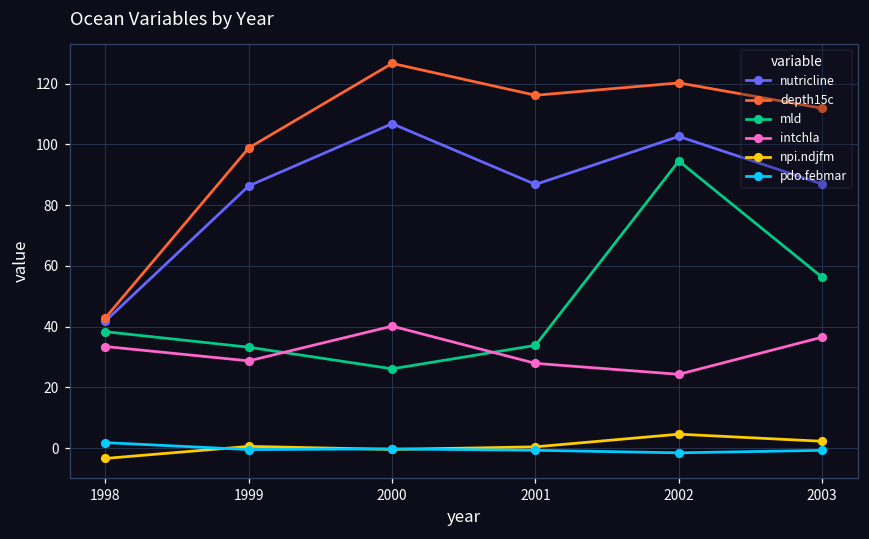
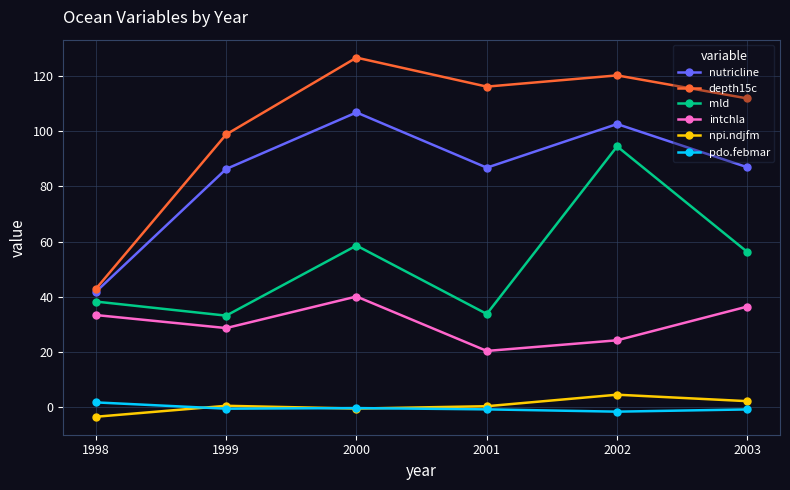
  {
    "nutricline": {
      "1998": 42,
      "1999": 86,
      "2000": 107,
      "2001": 87,
      "2002": 103,
      "2003": 87
    },
    "depth15c": {
      "1998": 43,
      "1999": 99,
      "2000": 127,
      "2001": 116,
      "2002": 120
    },
    "mld": {
      "1998": 38,
      "1999": 33,
-     "2000": 26,
+     "2000": 59,
      "2001": 34,
      "2002": 94,
      "2003": 56
    },
    "intchla": {
      "1998": 33,
      "1999": 29,
      "2000": 40,
-     "2001": 28,
+     "2001": 20,
      "2002": 24,
      "2003": 37
    },
    "npi.ndjfm": {
      "1998": -3,
      "1999": 1,
      "2001": 0,
      "2002": 5,
      "2003": 2
    },
    "pdo.febmar": {
      "1998": 2,
      "1999": 0,
      "2001": -1,
      "2002": -2,
      "2003": -1
    }
  }
